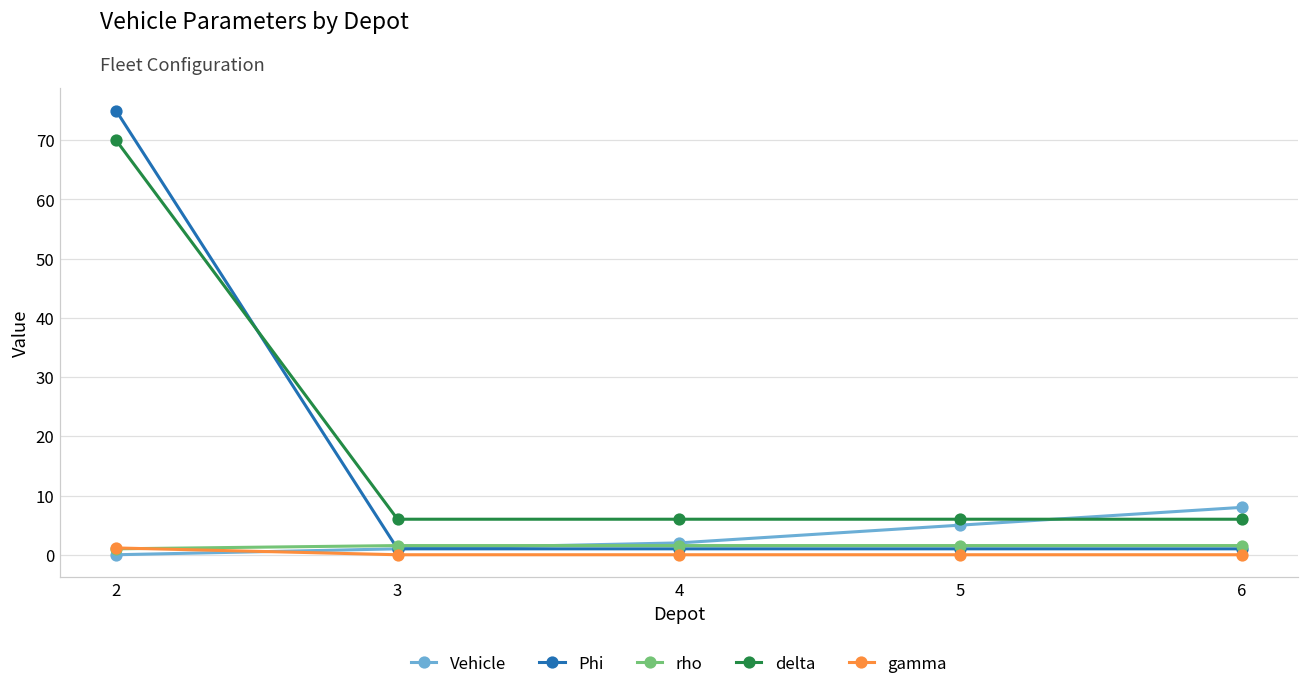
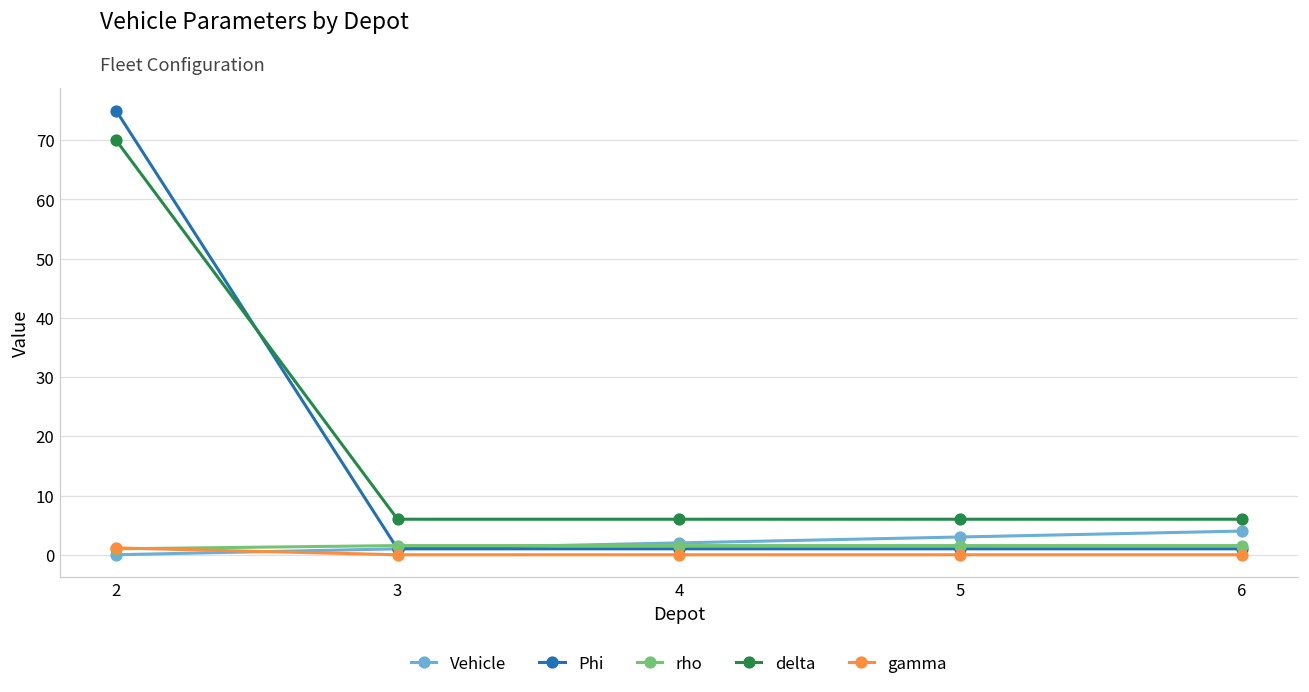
  {
    "Vehicle": {
      "2": 0,
-     "5": 5,
-     "6": 8
+     "5": 3,
+     "6": 4
    },
    "Phi": {
      "2": 75,
      "4": 1,
      "5": 1,
      "6": 1
    },
    "rho": {
      "3": 2,
      "5": 2,
      "6": 2
    },
    "delta": {
      "2": 70,
      "3": 6,
      "4": 6,
      "5": 6,
      "6": 6
    },
    "gamma": {
      "3": 0,
      "4": 0,
      "5": 0,
      "6": 0
    }
  }
